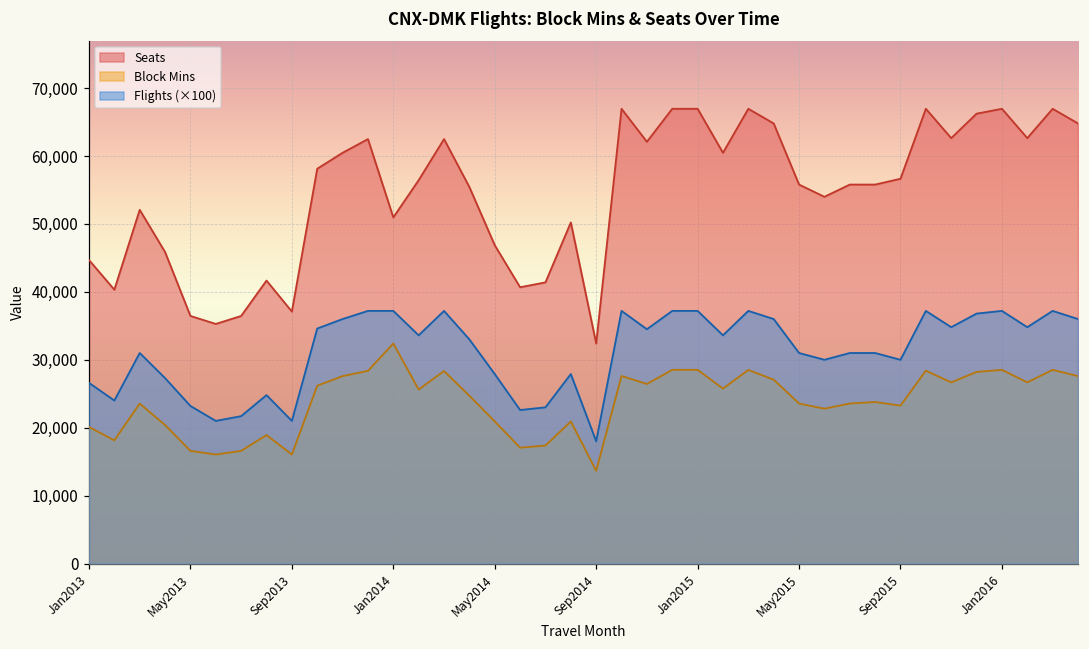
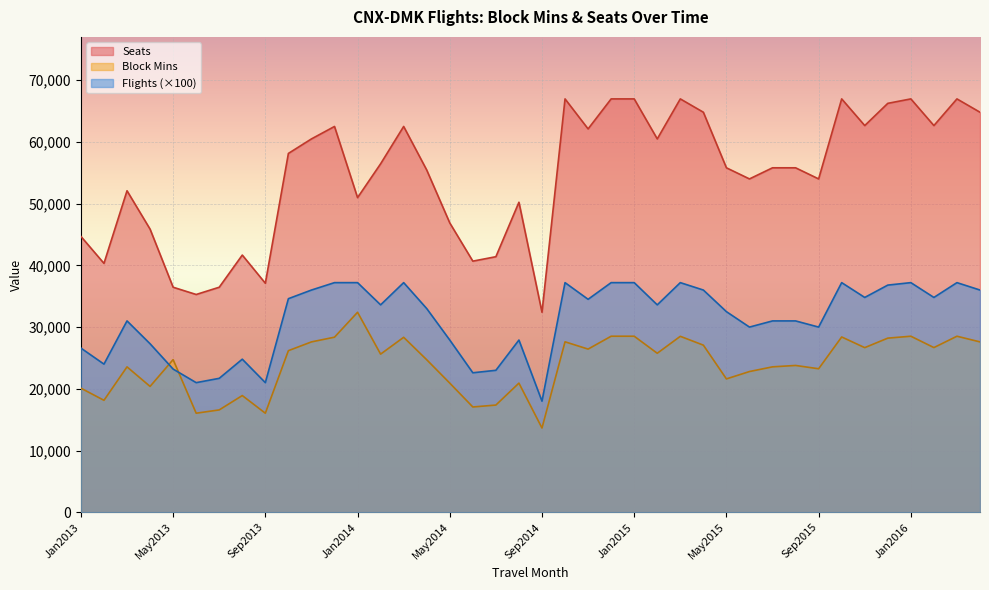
  {
    "Seats": {
      "Jan2013": "45,000",
      "May2013": "36,000",
      "Sep2013": "37,000",
      "Jan2014": "51,000",
      "May2014": "47,000",
      "Sep2014": "32,000",
      "Jan2015": "67,000",
      "May2015": "56,000",
-     "Sep2015": "57,000",
+     "Sep2015": "54,000",
      "Jan2016": "67,000"
    },
    "Block Mins": {
      "Jan2013": "20,000",
-     "May2013": "17,000",
+     "May2013": "25,000",
      "Sep2013": "16,000",
      "Jan2014": "32,000",
      "May2014": "21,000",
      "Sep2014": "14,000",
      "Jan2015": "29,000",
-     "May2015": "24,000",
+     "May2015": "22,000",
      "Sep2015": "23,000",
      "Jan2016": "29,000"
    },
    "Flights (×100)": {
      "Jan2013": "27,000",
      "May2013": "23,000",
      "Sep2013": "21,000",
      "Jan2014": "37,000",
      "May2014": "28,000",
      "Sep2014": "18,000",
      "Jan2015": "37,000",
-     "May2015": "31,000",
+     "May2015": "33,000",
      "Sep2015": "30,000",
      "Jan2016": "37,000"
    }
  }
